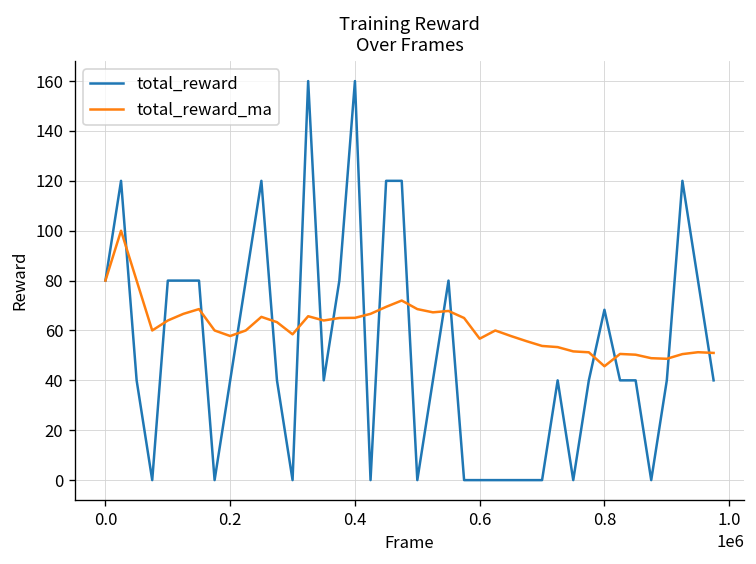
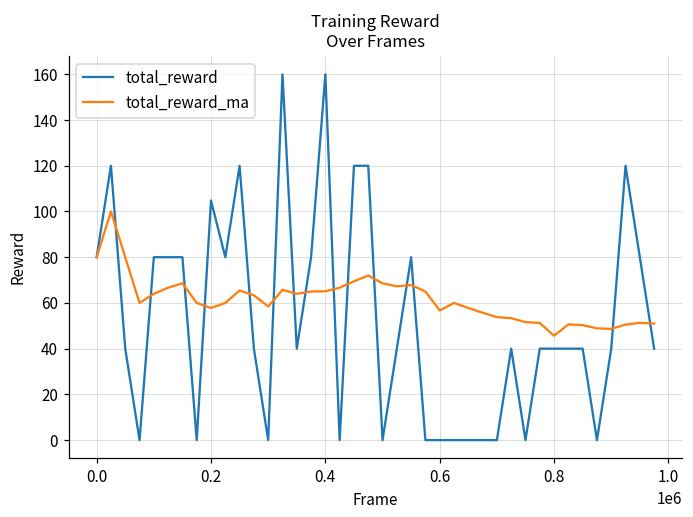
  {
    "total_reward": {
-     "0.2": 40,
+     "0.2": 105,
      "0.4": 160,
      "0.6": 0,
-     "0.8": 68
+     "0.8": 40
    },
    "total_reward_ma": {
      "0.2": 58,
      "0.4": 65,
      "0.6": 57,
      "0.8": 46
    }
  }
